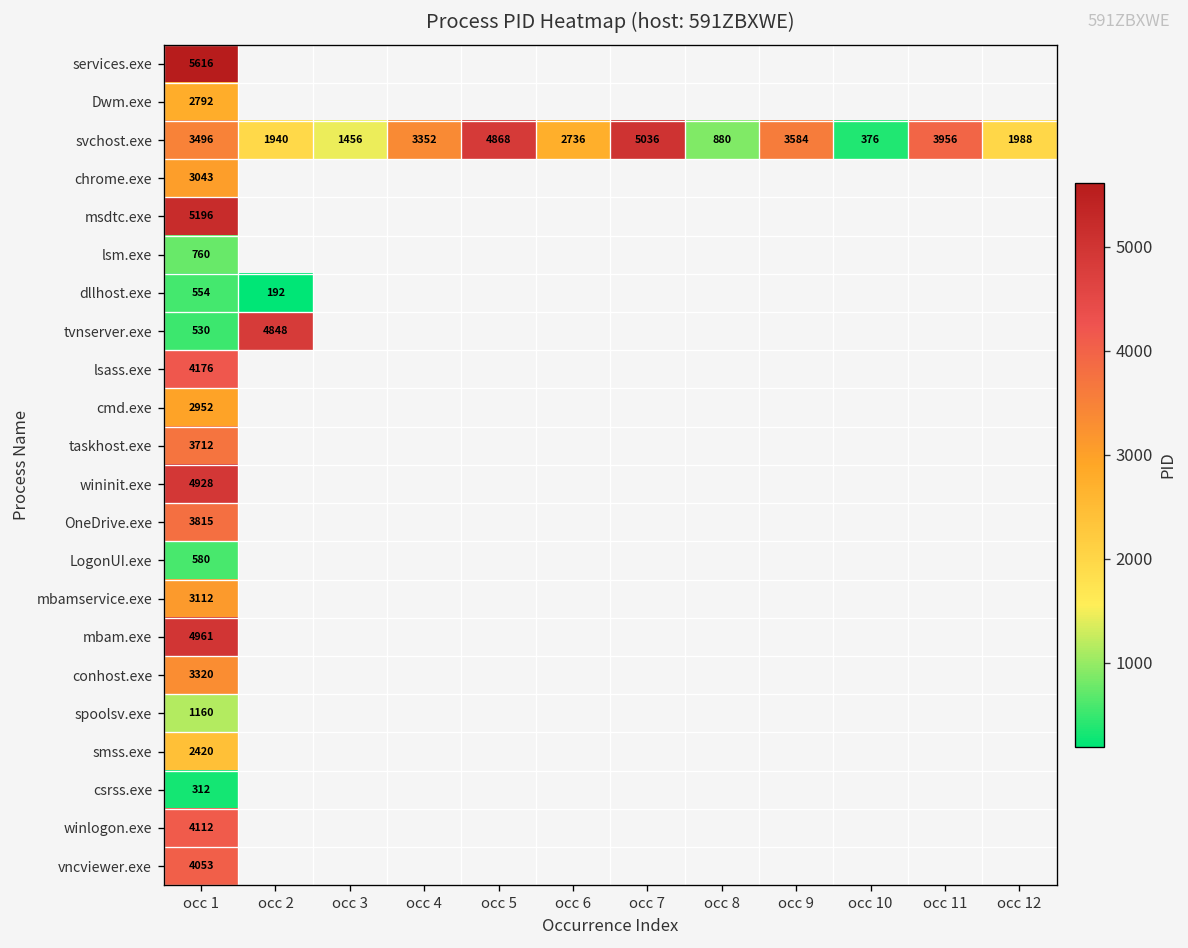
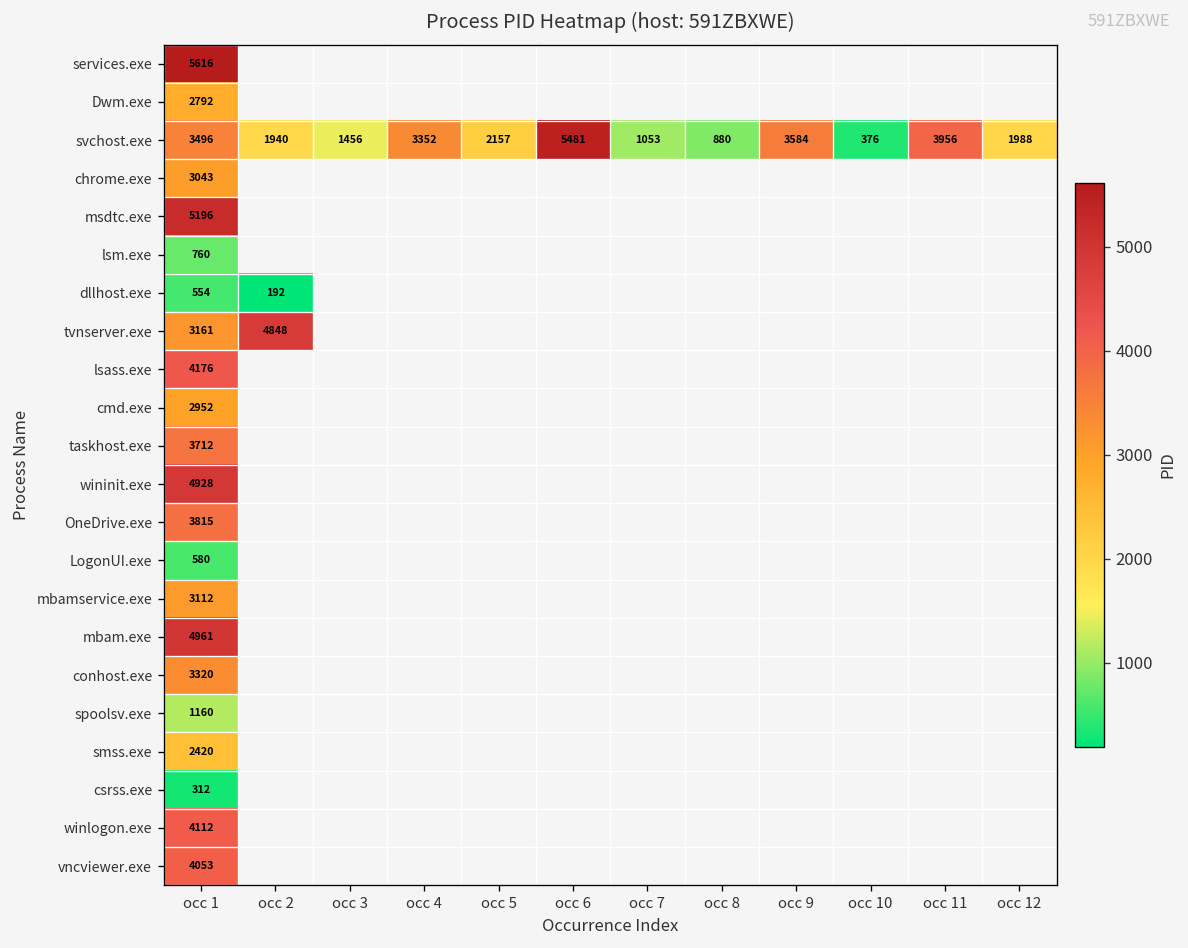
  {
    "services.exe": {
      "occ 1": 5616
    },
    "Dwm.exe": {
      "occ 1": 2792
    },
    "svchost.exe": {
      "occ 1": 3496,
      "occ 2": 1940,
      "occ 3": 1456,
      "occ 4": 3352,
-     "occ 5": 4868,
-     "occ 6": 2736,
-     "occ 7": 5036,
+     "occ 5": 2157,
+     "occ 6": 5481,
+     "occ 7": 1053,
      "occ 8": 880,
      "occ 9": 3584,
      "occ 10": 376,
      "occ 11": 3956,
      "occ 12": 1988
    },
    "chrome.exe": {
      "occ 1": 3043
    },
    "msdtc.exe": {
      "occ 1": 5196
    },
    "lsm.exe": {
      "occ 1": 760
    },
    "dllhost.exe": {
      "occ 1": 554,
      "occ 2": 192
    },
    "tvnserver.exe": {
-     "occ 1": 530,
+     "occ 1": 3161,
      "occ 2": 4848
    },
    "lsass.exe": {
      "occ 1": 4176
    },
    "cmd.exe": {
      "occ 1": 2952
    },
    "taskhost.exe": {
      "occ 1": 3712
    },
    "wininit.exe": {
      "occ 1": 4928
    },
    "OneDrive.exe": {
      "occ 1": 3815
    },
    "LogonUI.exe": {
      "occ 1": 580
    },
    "mbamservice.exe": {
      "occ 1": 3112
    },
    "mbam.exe": {
      "occ 1": 4961
    },
    "conhost.exe": {
      "occ 1": 3320
    },
    "spoolsv.exe": {
      "occ 1": 1160
    },
    "smss.exe": {
      "occ 1": 2420
    },
    "csrss.exe": {
      "occ 1": 312
    },
    "winlogon.exe": {
      "occ 1": 4112
    },
    "vncviewer.exe": {
      "occ 1": 4053
    }
  }
